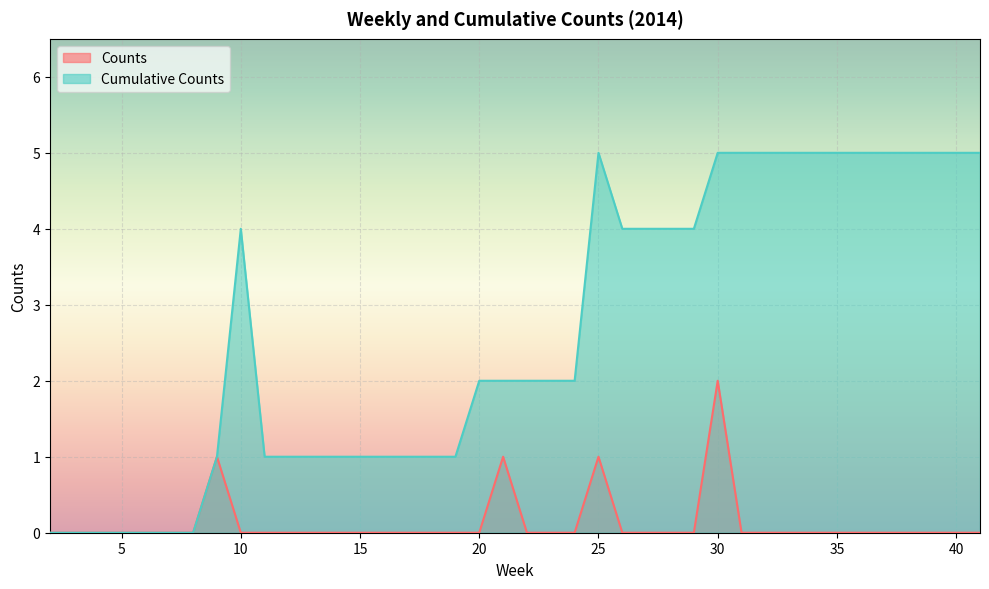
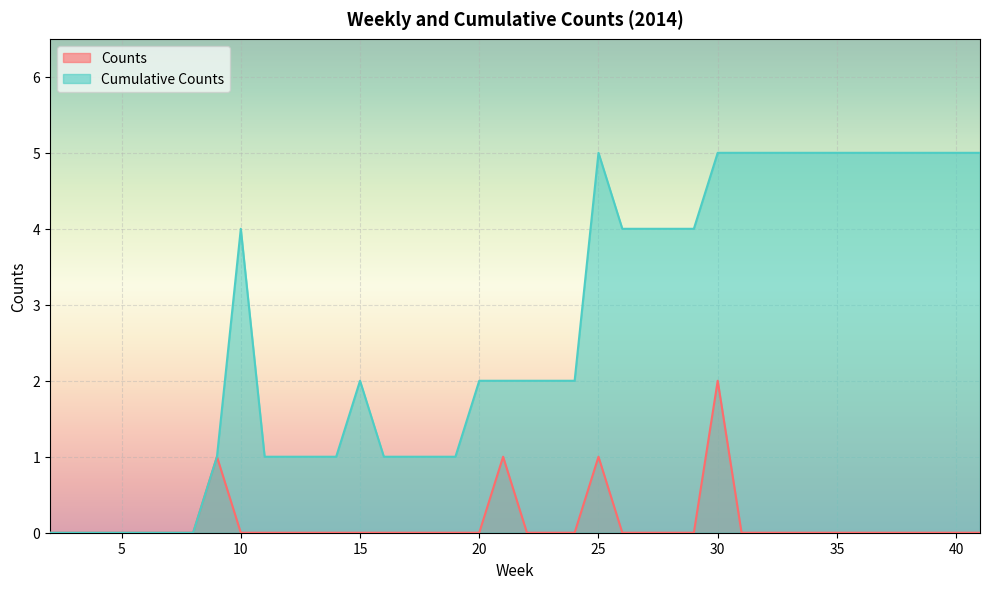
  {
    "Counts": {
      "10": 0,
      "15": 0,
      "20": 0,
      "25": 1,
      "30": 2,
      "35": 0,
      "40": 0
    },
    "Cumulative Counts": {
      "10": 4,
-     "15": 1,
+     "15": 2,
      "20": 2,
      "25": 5,
      "30": 5,
      "35": 5,
      "40": 5
    }
  }
